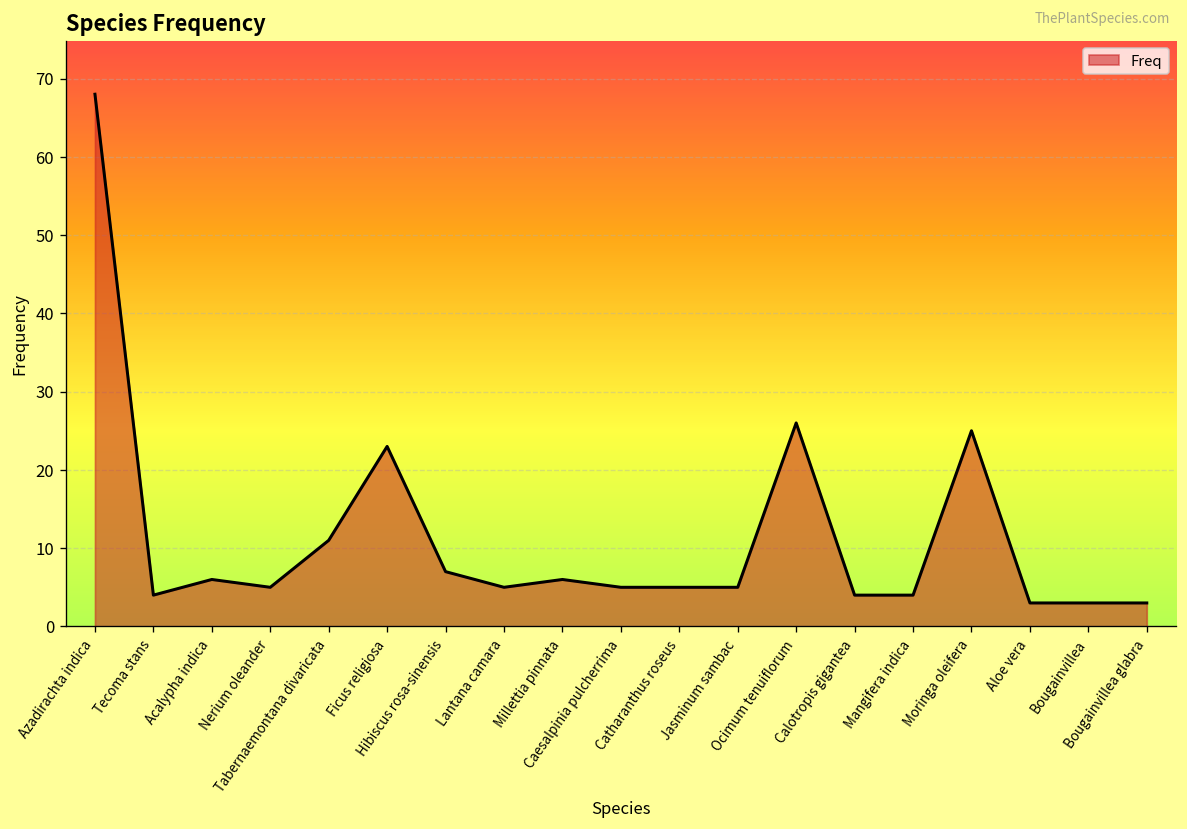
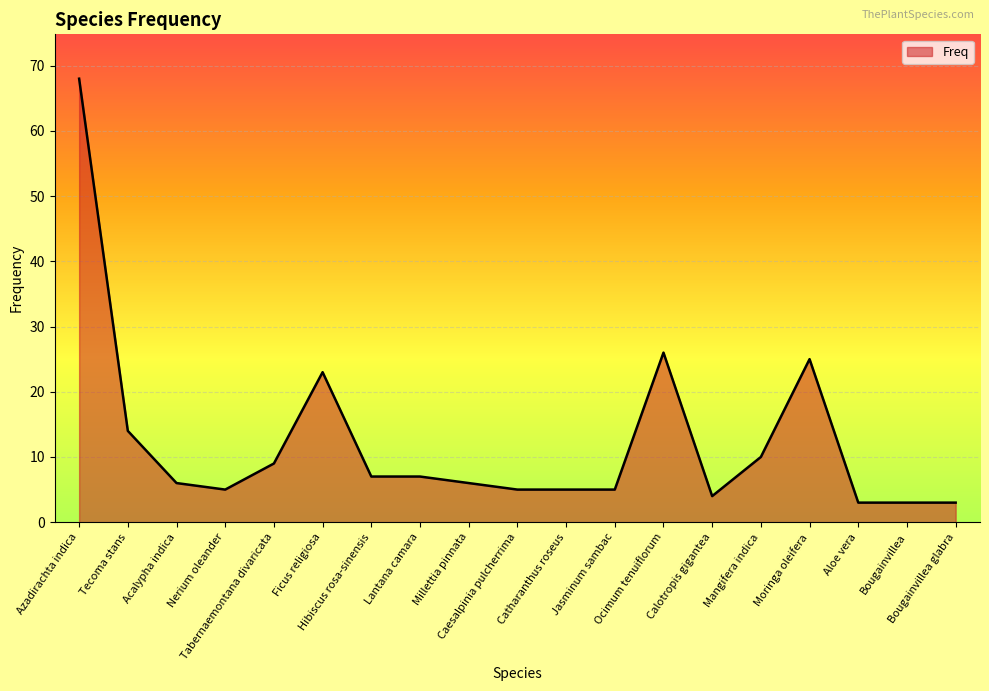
  {
    "Azadirachta indica": 68,
-   "Tecoma stans": 4,
+   "Tecoma stans": 14,
    "Acalypha indica": 6,
    "Nerium oleander": 5,
-   "Tabernaemontana divaricata": 11,
+   "Tabernaemontana divaricata": 9,
    "Ficus religiosa": 23,
    "Hibiscus rosa-sinensis": 7,
-   "Lantana camara": 5,
+   "Lantana camara": 7,
    "Millettia pinnata": 6,
    "Caesalpinia pulcherrima": 5,
    "Catharanthus roseus": 5,
    "Jasminum sambac": 5,
    "Ocimum tenuiflorum": 26,
    "Calotropis gigantea": 4,
-   "Mangifera indica": 4,
+   "Mangifera indica": 10,
    "Moringa oleifera": 25,
    "Aloe vera": 3,
    "Bougainvillea": 3,
    "Bougainvillea glabra": 3
  }
